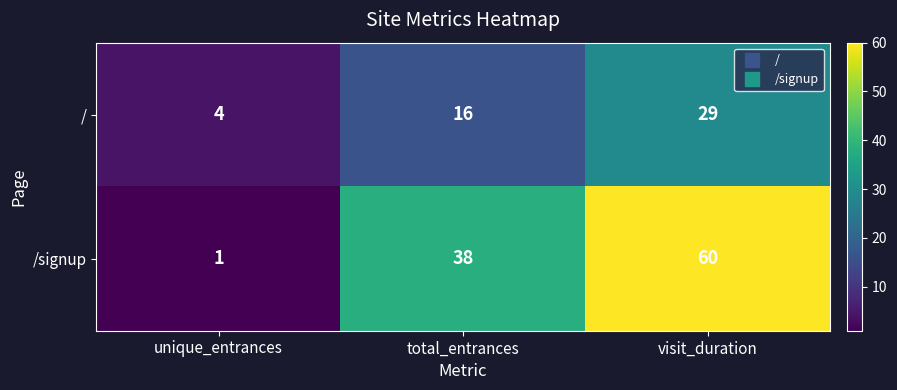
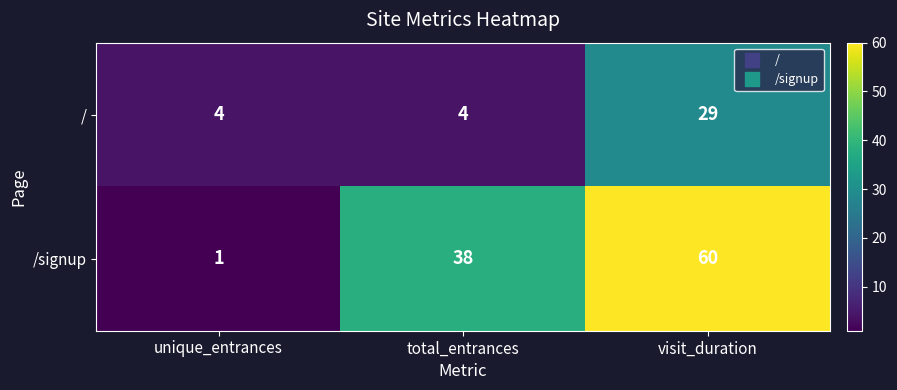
  {
    "/": {
      "unique_entrances": 4,
-     "total_entrances": 16,
+     "total_entrances": 4,
      "visit_duration": 29
    },
    "/signup": {
      "unique_entrances": 1,
      "total_entrances": 38,
      "visit_duration": 60
    }
  }
